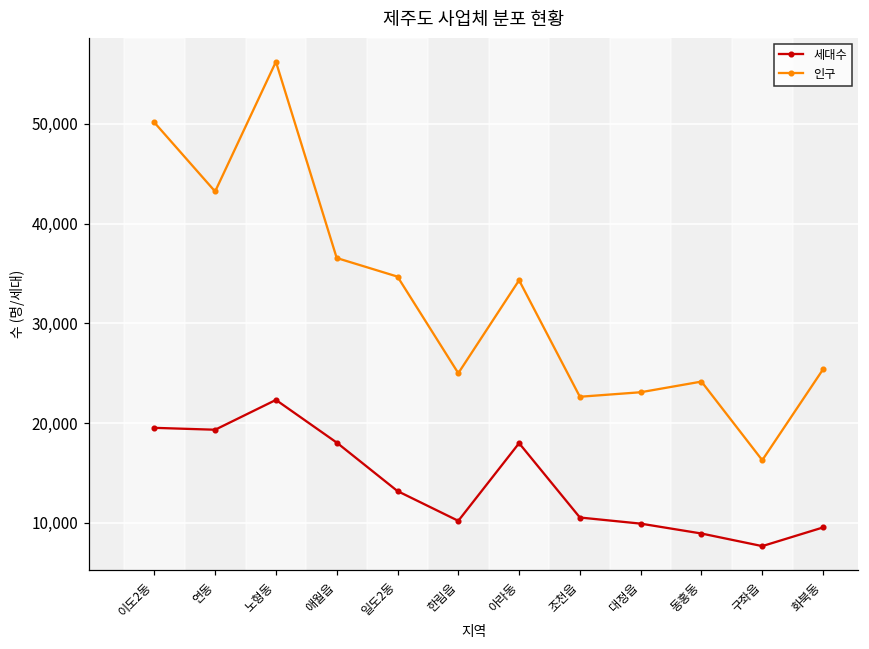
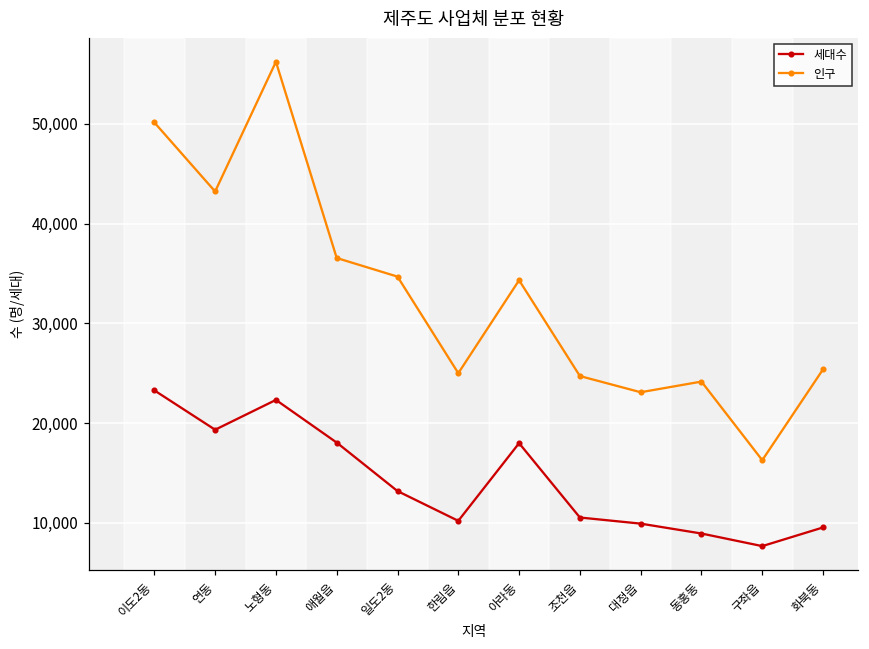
  {
    "세대수": {
-     "이도2동": "20,000",
+     "이도2동": "23,000",
      "연동": "19,000",
      "노형동": "22,000",
      "애월읍": "18,000",
      "일도2동": "13,000",
      "한림읍": "10,000",
      "아라동": "18,000",
      "조천읍": "11,000",
      "대정읍": "10,000",
      "동홍동": "9,000",
      "구좌읍": "8,000",
      "화북동": "10,000"
    },
    "인구": {
      "이도2동": "50,000",
      "연동": "43,000",
      "노형동": "56,000",
      "애월읍": "37,000",
      "일도2동": "35,000",
      "한림읍": "25,000",
      "아라동": "34,000",
-     "조천읍": "23,000",
+     "조천읍": "25,000",
      "대정읍": "23,000",
      "동홍동": "24,000",
      "구좌읍": "16,000",
      "화북동": "25,000"
    }
  }
